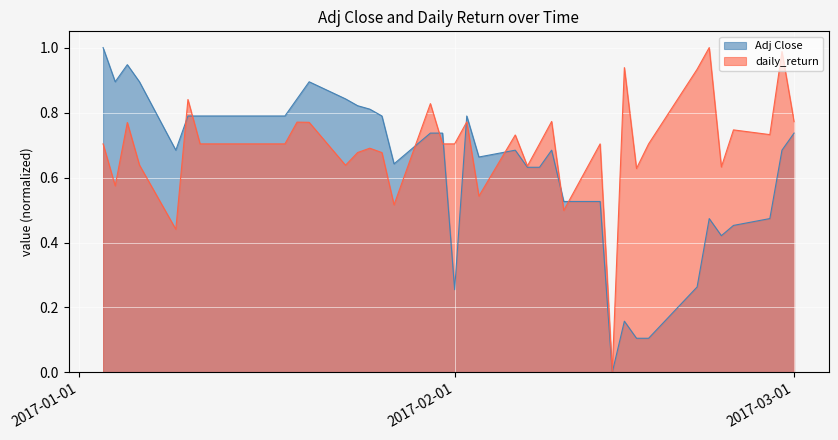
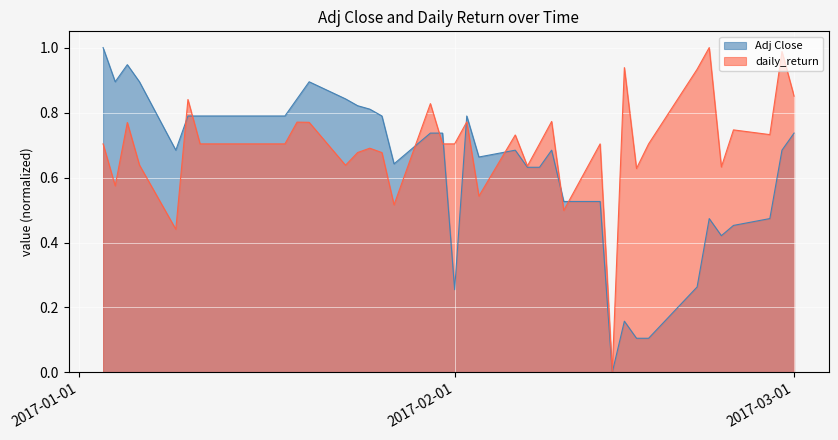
  {
    "Adj Close": {
      "2017-02-01": 0.25,
      "2017-03-01": 0.74
    },
    "daily_return": {
      "2017-02-01": 0.70,
-     "2017-03-01": 0.77
+     "2017-03-01": 0.85
    }
  }
